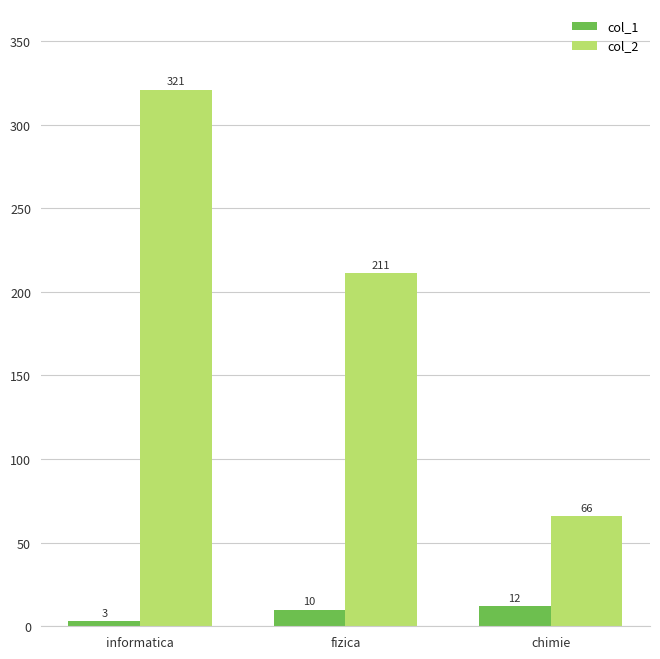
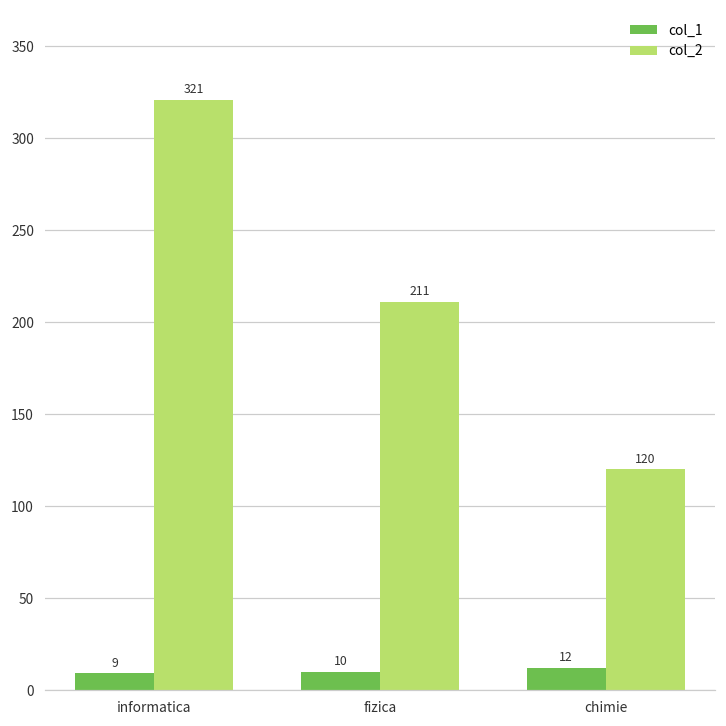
  {
    "col_1": {
-     "informatica": 3,
+     "informatica": 9,
      "fizica": 10,
      "chimie": 12
    },
    "col_2": {
      "informatica": 321,
      "fizica": 211,
-     "chimie": 66
+     "chimie": 120
    }
  }
